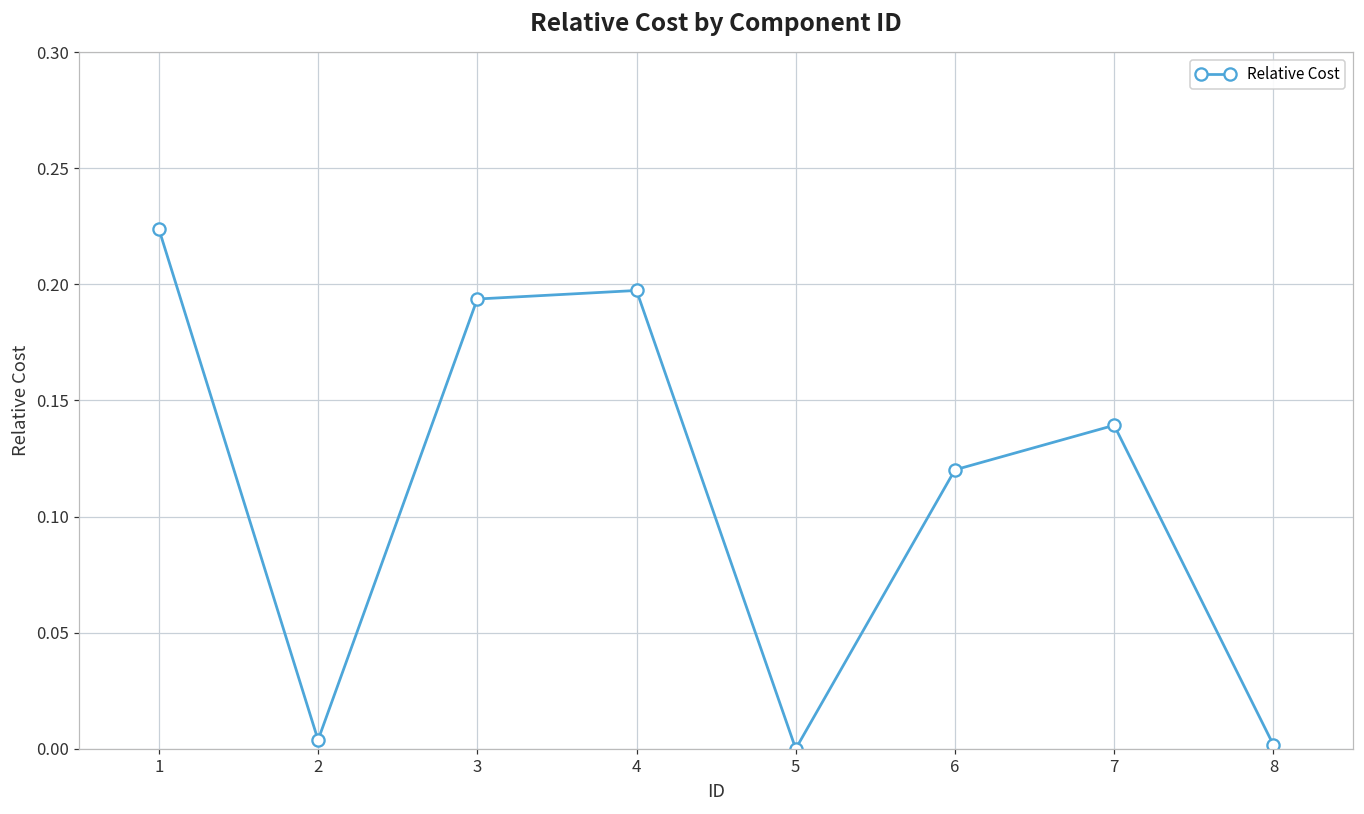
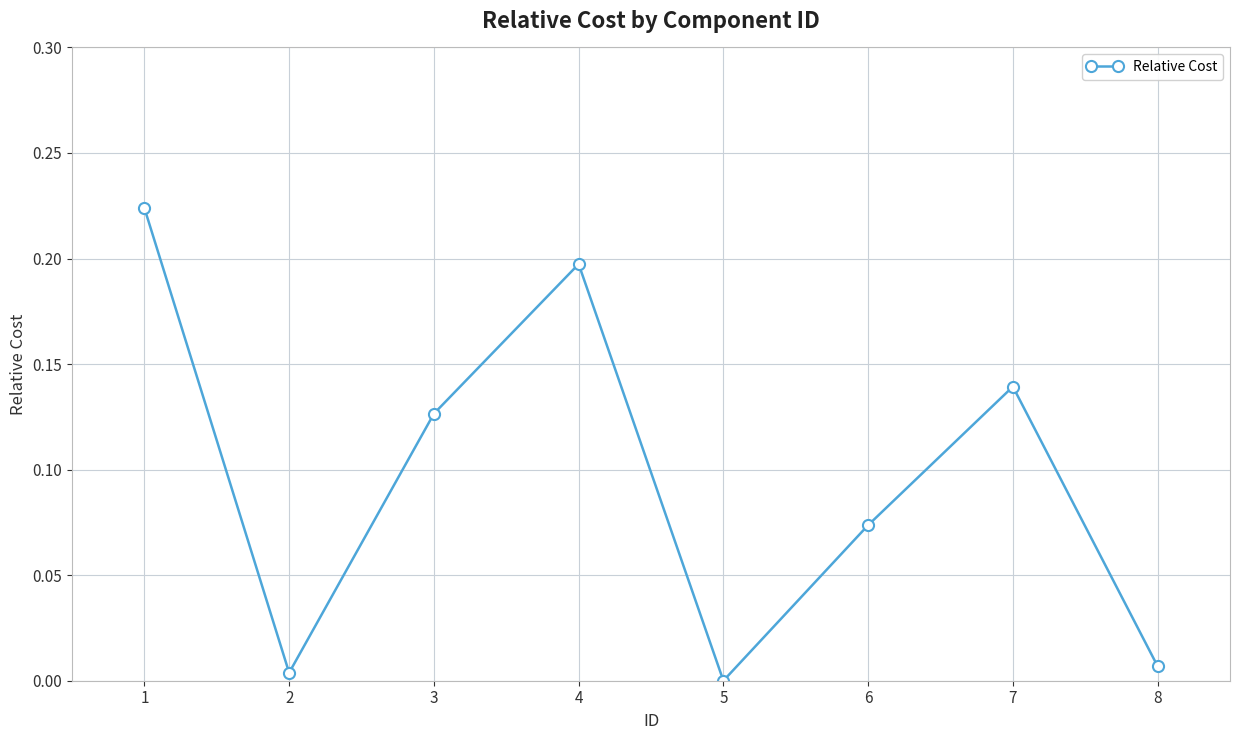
  {
    "1": 0.224,
    "2": 0.004,
-   "3": 0.194,
+   "3": 0.127,
    "4": 0.197,
    "5": 0.000,
-   "6": 0.120,
+   "6": 0.074,
    "7": 0.139,
-   "8": 0.002
+   "8": 0.007
  }
